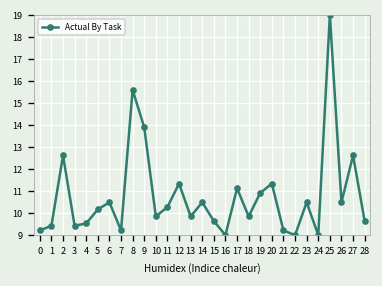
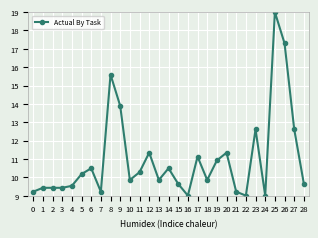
  {
    "0": 9.2,
    "1": 9.4,
-   "2": 12.6,
+   "2": 9.4,
    "3": 9.4,
    "4": 9.5,
    "5": 10.2,
    "6": 10.5,
    "7": 9.2,
    "8": 15.6,
    "9": 13.9,
    "10": 9.9,
    "11": 10.3,
    "12": 11.3,
    "13": 9.9,
    "14": 10.5,
    "15": 9.6,
    "16": 9.0,
    "17": 11.1,
    "18": 9.9,
    "19": 10.9,
    "20": 11.3,
    "21": 9.2,
    "22": 9.0,
-   "23": 10.5,
+   "23": 12.6,
    "24": 9.0,
    "25": 19.0,
-   "26": 10.5,
+   "26": 17.3,
    "27": 12.6,
    "28": 9.6
  }
